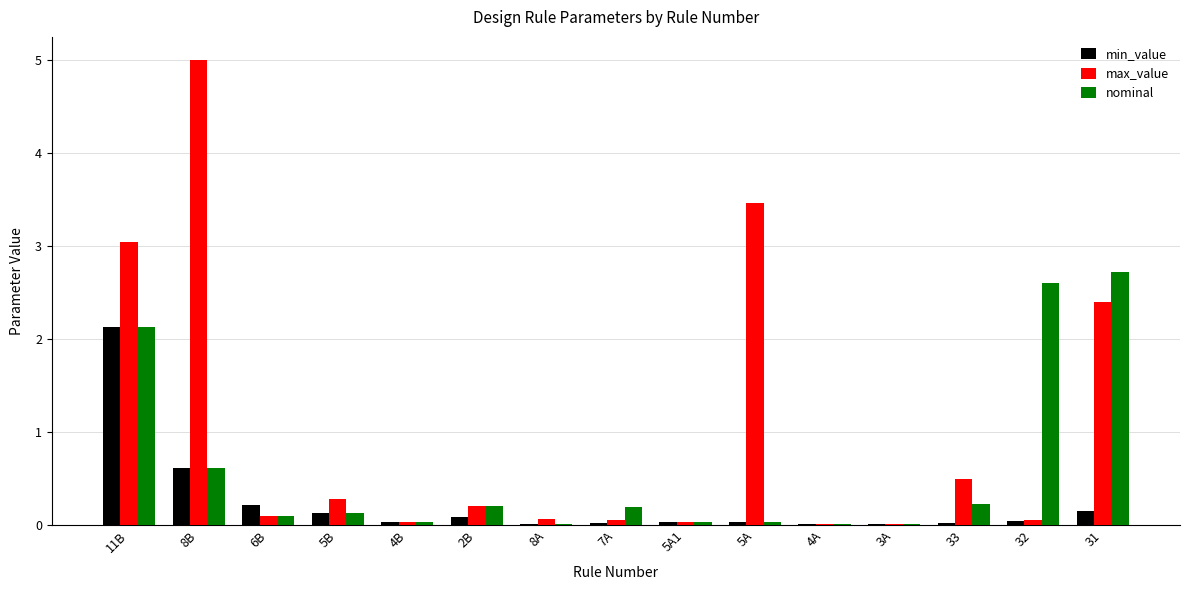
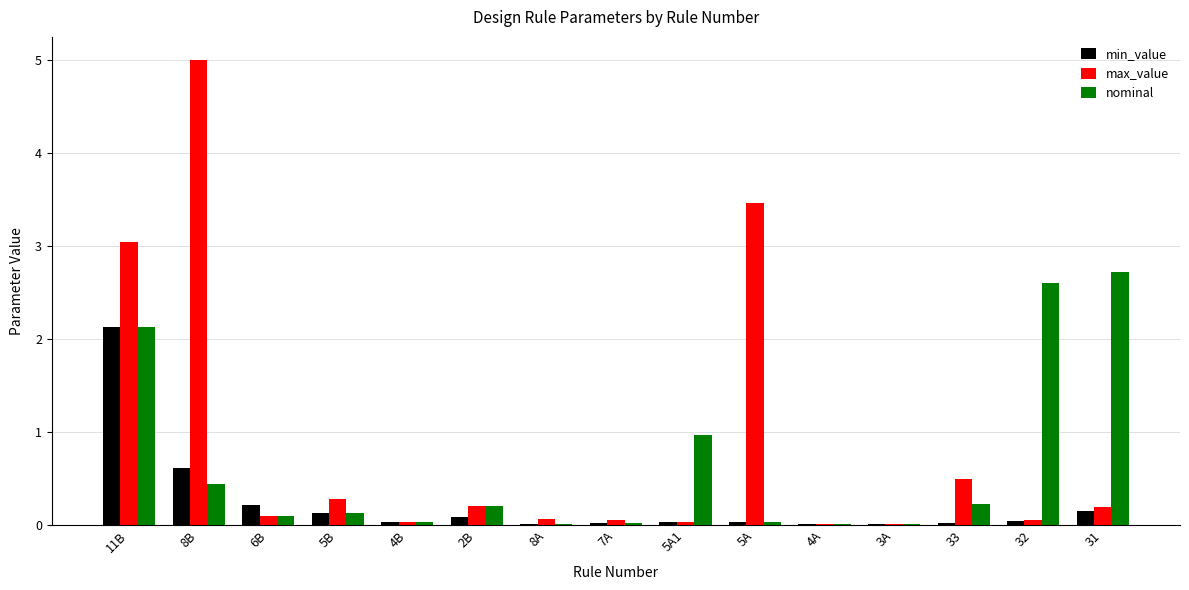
  {
    "min_value": {
      "11B": 2.1,
      "8B": 0.6,
      "6B": 0.2,
      "5B": 0.1,
      "4B": 0.0,
      "2B": 0.1,
      "5A1": 0.0,
      "5A": 0.0,
      "32": 0.0,
      "31": 0.2
    },
    "max_value": {
      "11B": 3.0,
      "8B": 5.0,
      "6B": 0.1,
      "5B": 0.3,
      "4B": 0.0,
      "2B": 0.2,
      "8A": 0.1,
      "7A": 0.1,
      "5A1": 0.0,
      "5A": 3.5,
      "33": 0.5,
      "32": 0.1,
-     "31": 2.4
+     "31": 0.2
    },
    "nominal": {
      "11B": 2.1,
-     "8B": 0.6,
+     "8B": 0.4,
      "6B": 0.1,
      "5B": 0.1,
      "4B": 0.0,
      "2B": 0.2,
-     "7A": 0.2,
-     "5A1": 0.0,
+     "7A": 0.0,
+     "5A1": 1.0,
      "5A": 0.0,
      "33": 0.2,
      "32": 2.6,
      "31": 2.7
    }
  }
